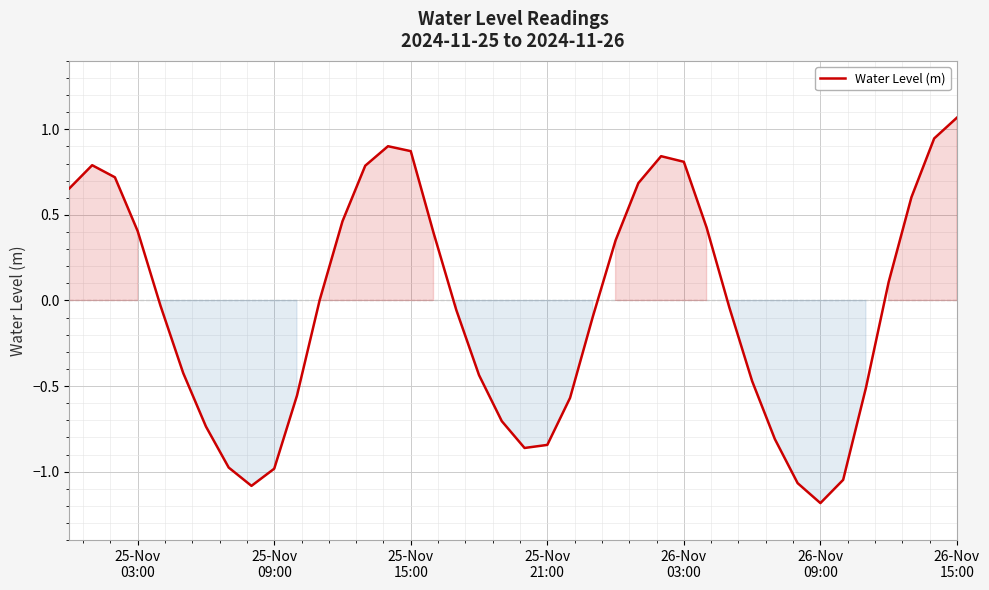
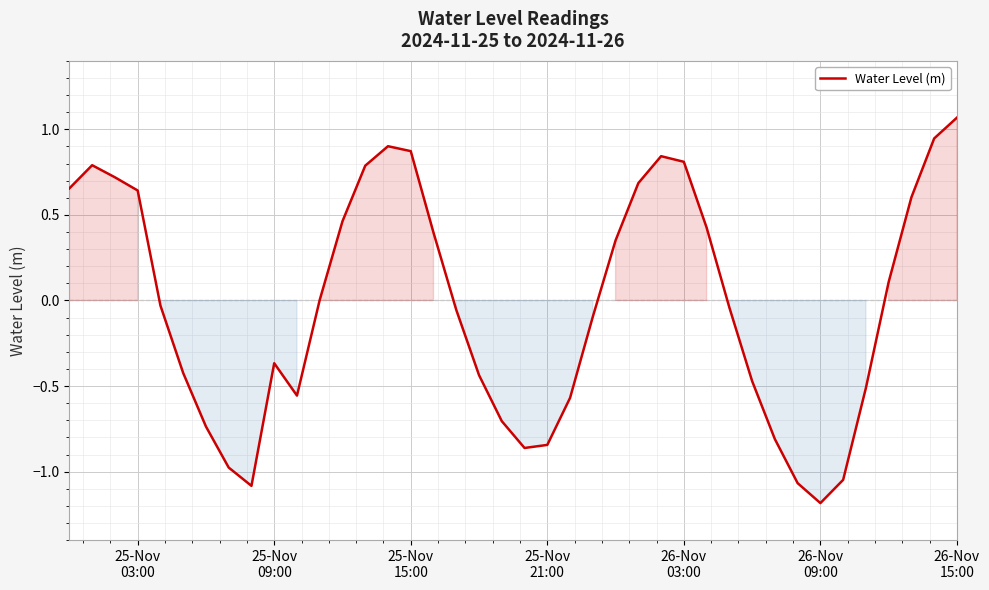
  {
-   "25-Nov 03:00": 0.41,
-   "25-Nov 09:00": -0.98,
+   "25-Nov 03:00": 0.64,
+   "25-Nov 09:00": -0.37,
    "25-Nov 15:00": 0.87,
    "25-Nov 21:00": -0.84,
    "26-Nov 03:00": 0.81,
    "26-Nov 09:00": -1.18,
    "26-Nov 15:00": 1.07
  }
